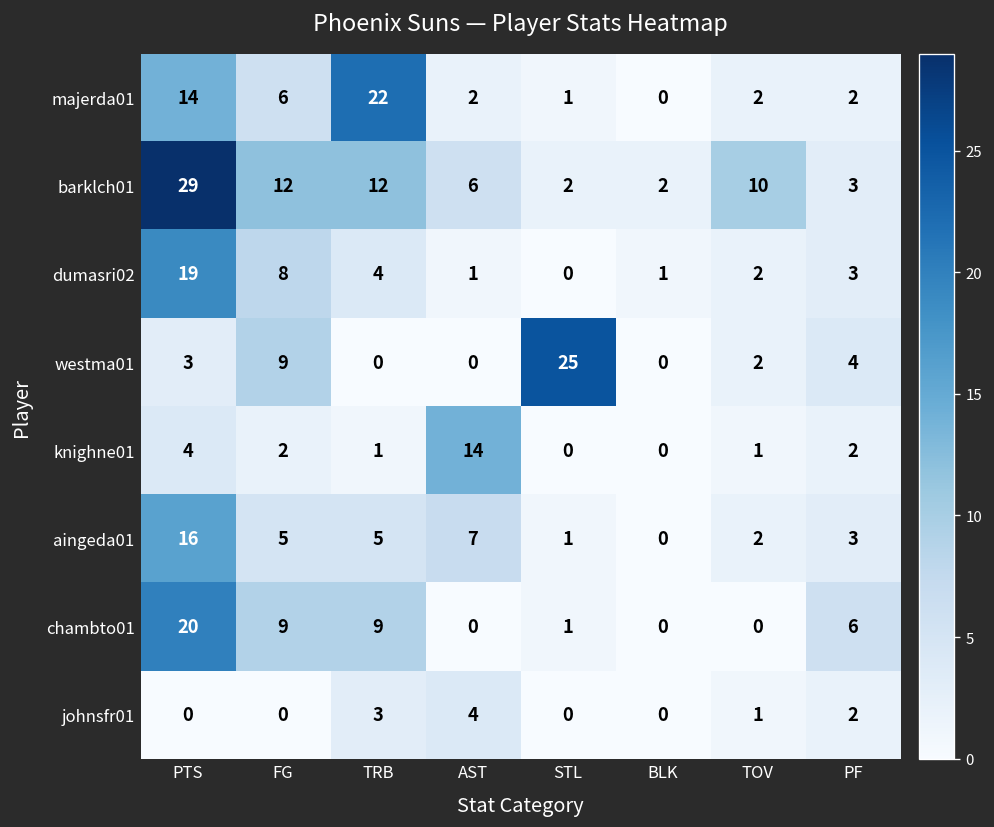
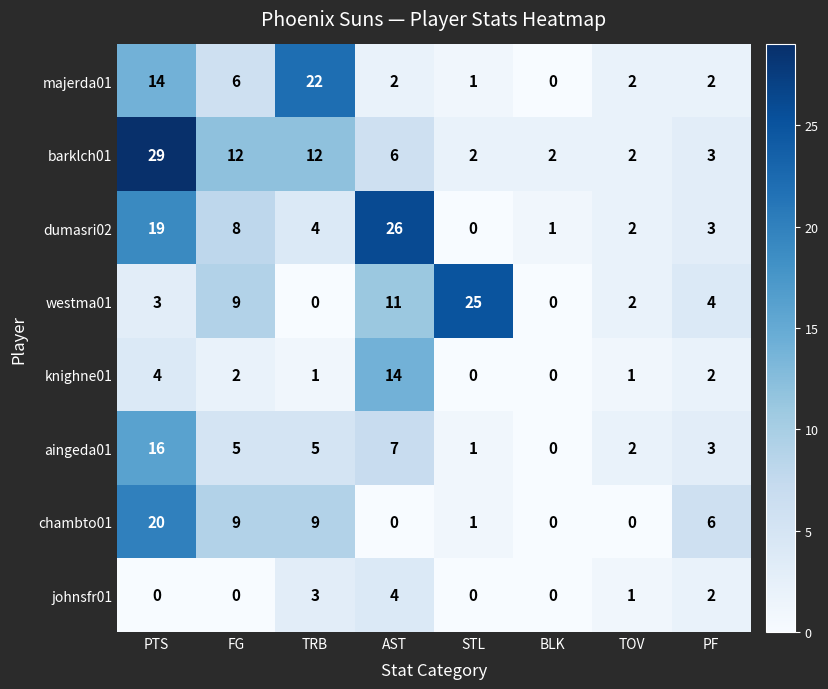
  {
    "majerda01": {
      "PTS": 14,
      "FG": 6,
      "TRB": 22,
      "AST": 2,
      "STL": 1,
      "BLK": 0,
      "TOV": 2,
      "PF": 2
    },
    "barklch01": {
      "PTS": 29,
      "FG": 12,
      "TRB": 12,
      "AST": 6,
      "STL": 2,
      "BLK": 2,
-     "TOV": 10,
+     "TOV": 2,
      "PF": 3
    },
    "dumasri02": {
      "PTS": 19,
      "FG": 8,
      "TRB": 4,
-     "AST": 1,
+     "AST": 26,
      "STL": 0,
      "BLK": 1,
      "TOV": 2,
      "PF": 3
    },
    "westma01": {
      "PTS": 3,
      "FG": 9,
      "TRB": 0,
-     "AST": 0,
+     "AST": 11,
      "STL": 25,
      "BLK": 0,
      "TOV": 2,
      "PF": 4
    },
    "knighne01": {
      "PTS": 4,
      "FG": 2,
      "TRB": 1,
      "AST": 14,
      "STL": 0,
      "BLK": 0,
      "TOV": 1,
      "PF": 2
    },
    "aingeda01": {
      "PTS": 16,
      "FG": 5,
      "TRB": 5,
      "AST": 7,
      "STL": 1,
      "BLK": 0,
      "TOV": 2,
      "PF": 3
    },
    "chambto01": {
      "PTS": 20,
      "FG": 9,
      "TRB": 9,
      "AST": 0,
      "STL": 1,
      "BLK": 0,
      "TOV": 0,
      "PF": 6
    },
    "johnsfr01": {
      "PTS": 0,
      "FG": 0,
      "TRB": 3,
      "AST": 4,
      "STL": 0,
      "BLK": 0,
      "TOV": 1,
      "PF": 2
    }
  }
